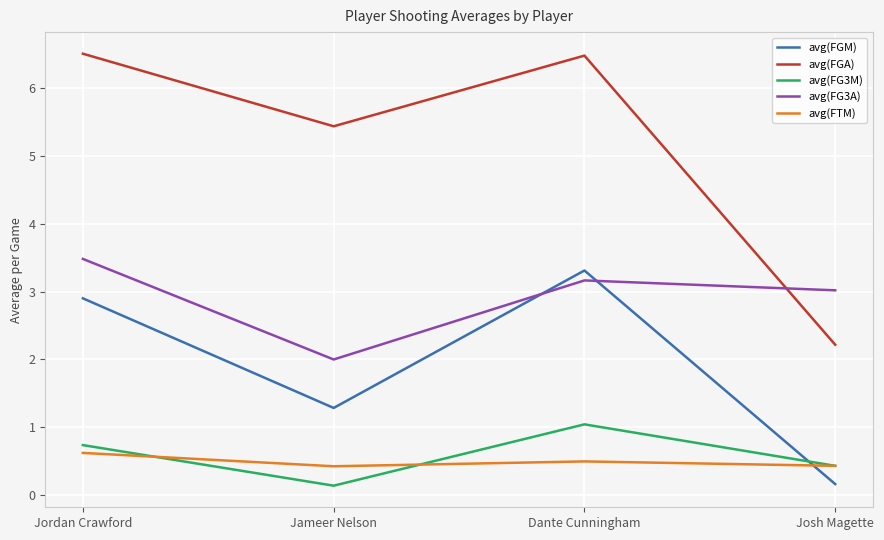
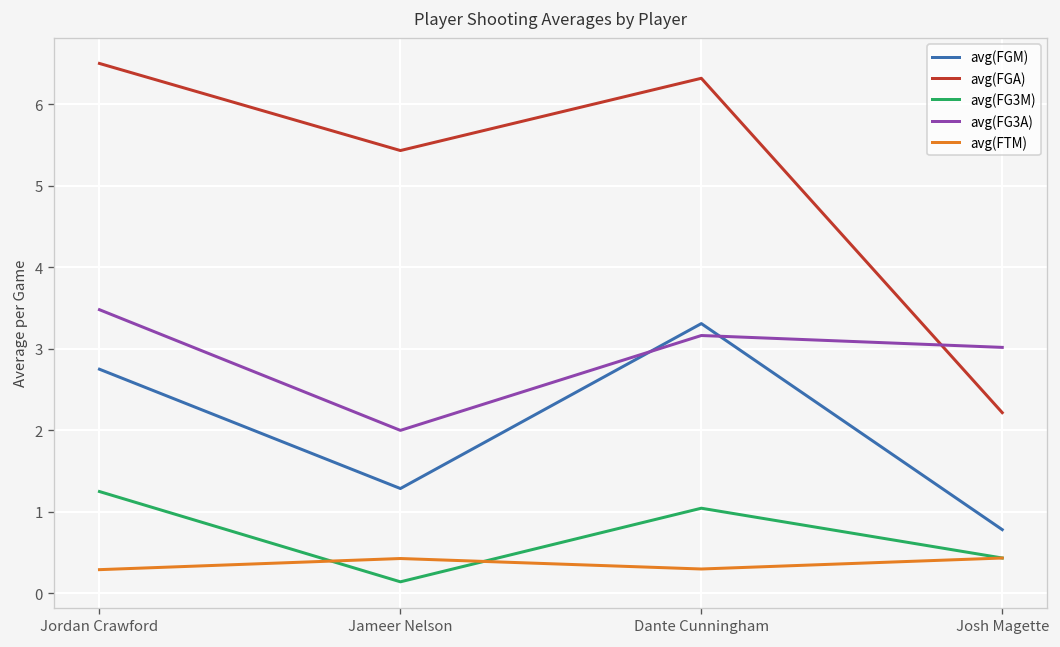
  {
    "avg(FGM)": {
-     "Jordan Crawford": 2.9,
+     "Jordan Crawford": 2.8,
      "Jameer Nelson": 1.3,
      "Dante Cunningham": 3.3,
-     "Josh Magette": 0.2
+     "Josh Magette": 0.8
    },
    "avg(FGA)": {
      "Jordan Crawford": 6.5,
      "Jameer Nelson": 5.4,
-     "Dante Cunningham": 6.5,
+     "Dante Cunningham": 6.3,
      "Josh Magette": 2.2
    },
    "avg(FG3M)": {
-     "Jordan Crawford": 0.7,
+     "Jordan Crawford": 1.3,
      "Jameer Nelson": 0.1,
      "Dante Cunningham": 1.0
    },
    "avg(FG3A)": {
      "Jordan Crawford": 3.5,
      "Jameer Nelson": 2.0,
      "Dante Cunningham": 3.2,
      "Josh Magette": 3.0
    },
    "avg(FTM)": {
-     "Jordan Crawford": 0.6,
+     "Jordan Crawford": 0.3,
      "Jameer Nelson": 0.4,
-     "Dante Cunningham": 0.5
+     "Dante Cunningham": 0.3
    }
  }
